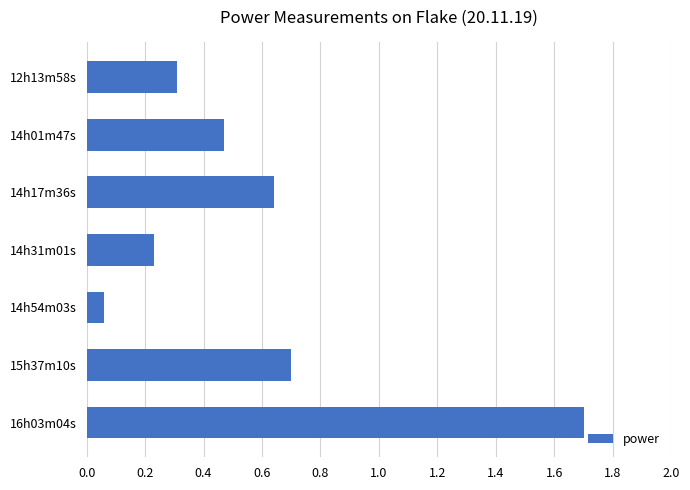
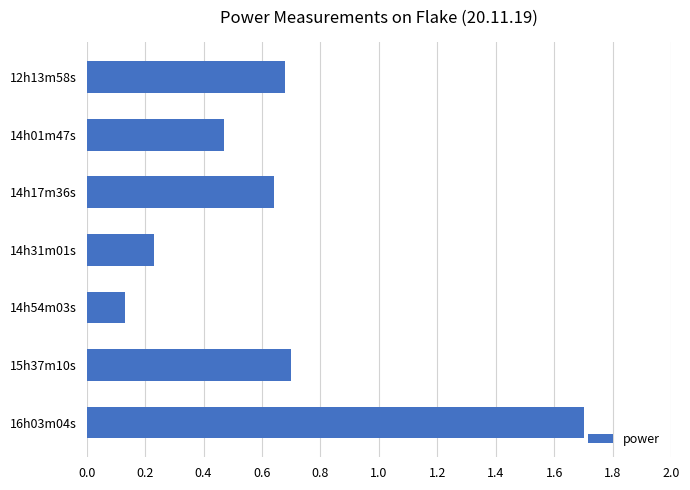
  {
-   "12h13m58s": 0.31,
+   "12h13m58s": 0.68,
    "14h01m47s": 0.47,
    "14h17m36s": 0.64,
    "14h31m01s": 0.23,
-   "14h54m03s": 0.06,
+   "14h54m03s": 0.13,
    "15h37m10s": 0.70,
    "16h03m04s": 1.70
  }
